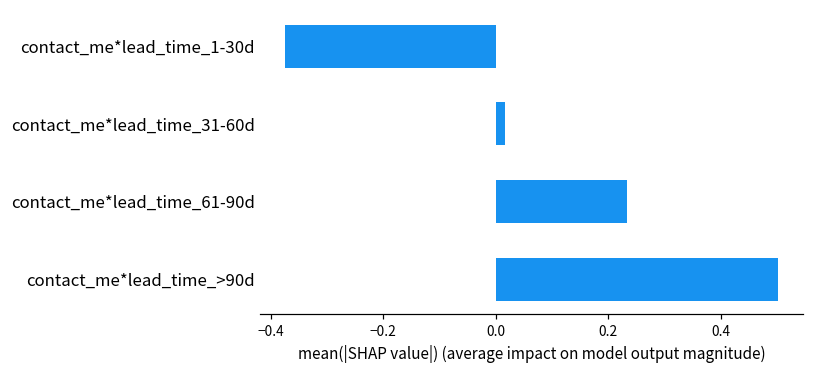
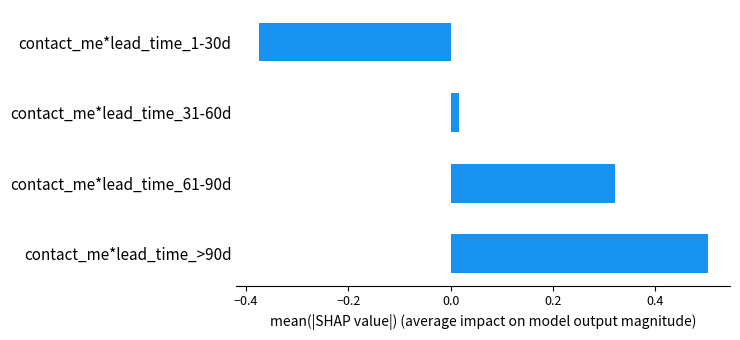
  {
    "contact_me*lead_time_1-30d": -0.38,
    "contact_me*lead_time_31-60d": 0.02,
-   "contact_me*lead_time_61-90d": 0.23,
+   "contact_me*lead_time_61-90d": 0.32,
    "contact_me*lead_time_>90d": 0.50
  }
